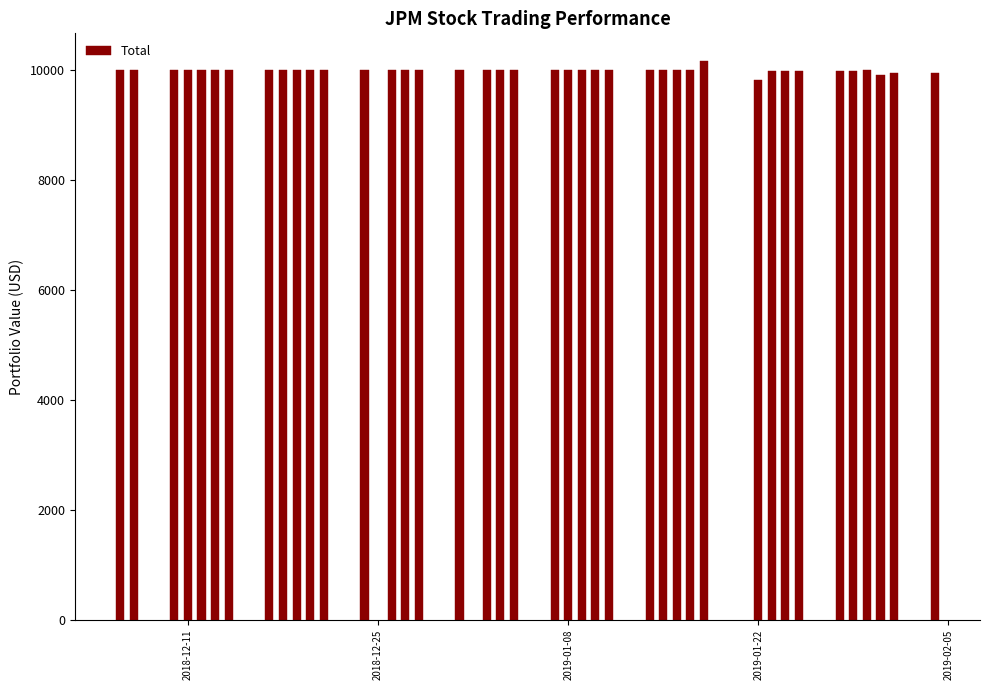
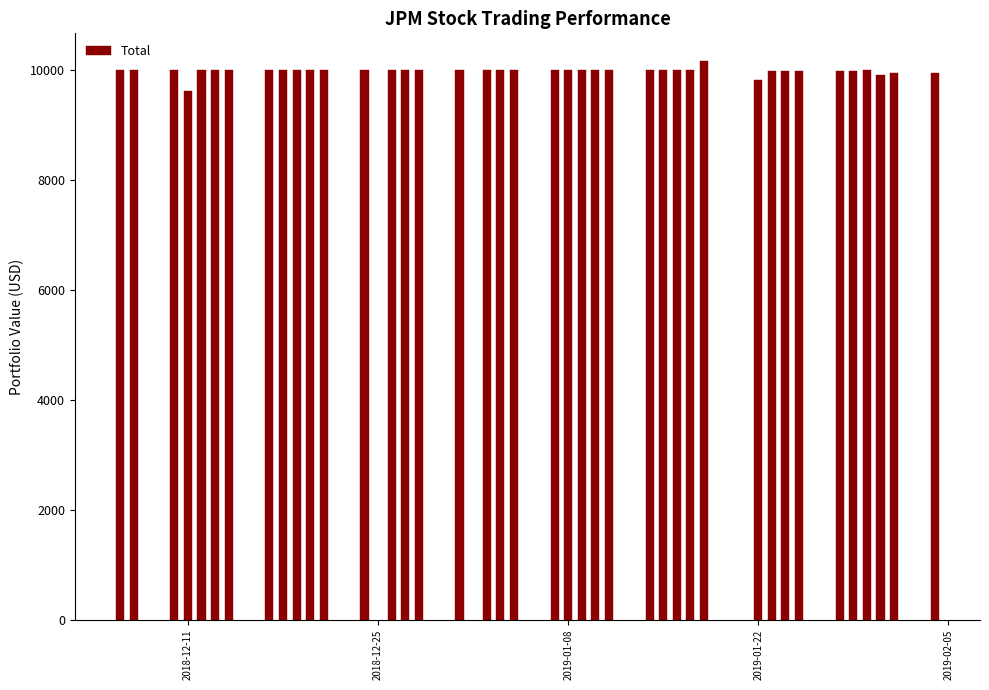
  {
-   "2018-12-11": 10000,
+   "2018-12-11": 9600,
    "2019-01-08": 10000,
    "2019-01-22": 9800
  }
